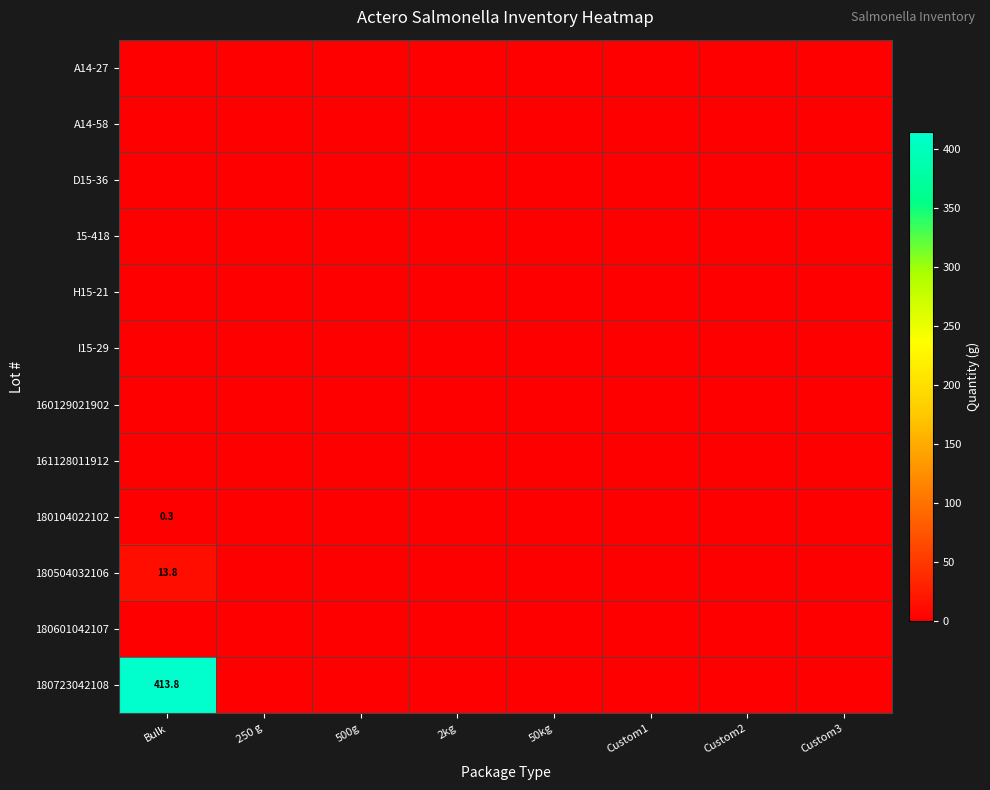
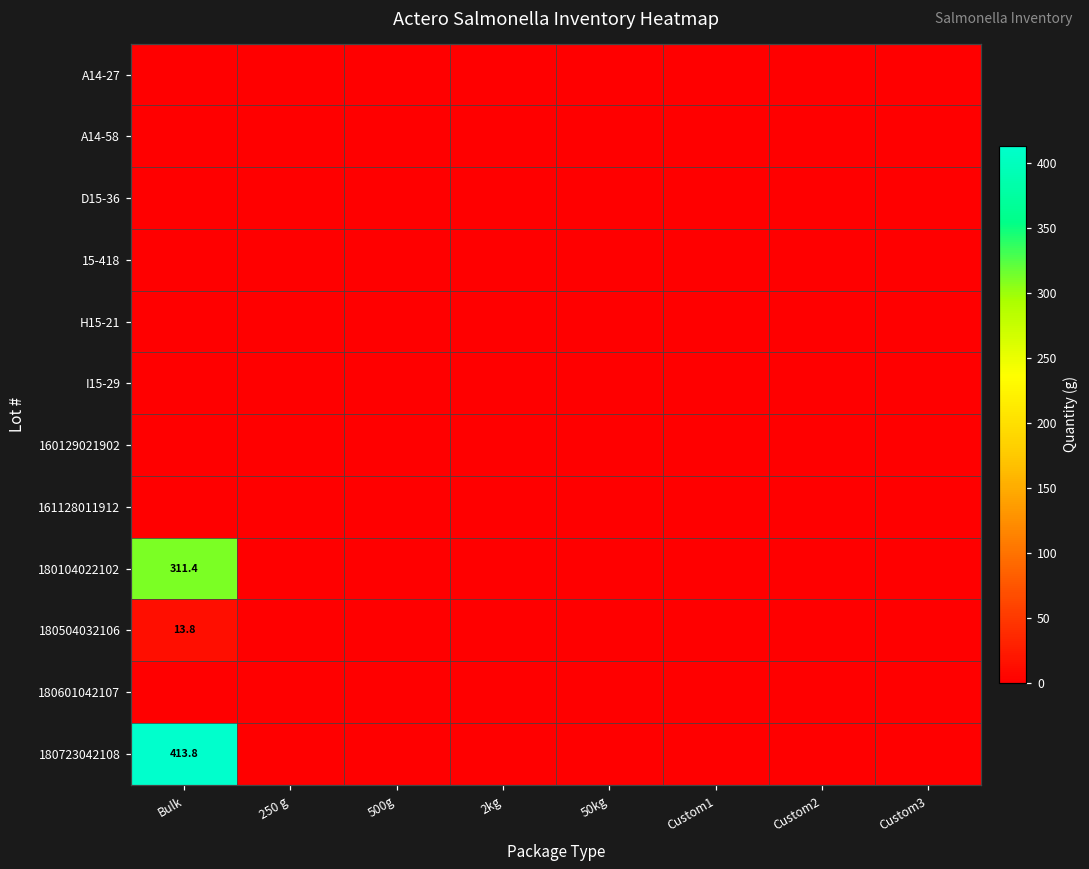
  {
    "180104022102": {
-     "Bulk": 0.3
+     "Bulk": 311.4
    },
    "180504032106": {
      "Bulk": 13.8
    },
    "180723042108": {
      "Bulk": 413.8
    }
  }
